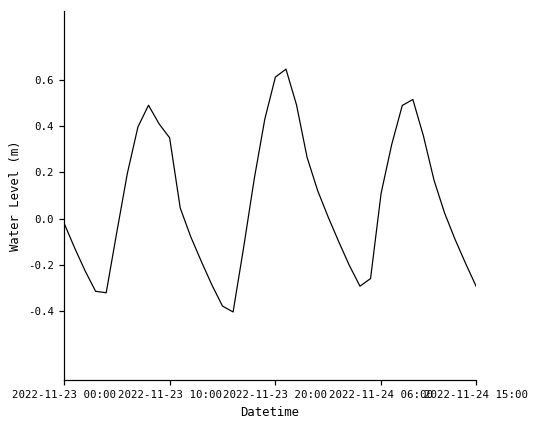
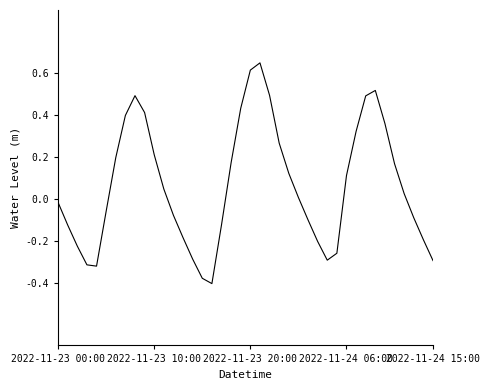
  {
    "2022-11-23 00:00": -0.02,
-   "2022-11-23 10:00": 0.35,
+   "2022-11-23 10:00": 0.21,
    "2022-11-23 20:00": 0.61,
    "2022-11-24 06:00": 0.11,
    "2022-11-24 15:00": -0.30
  }
